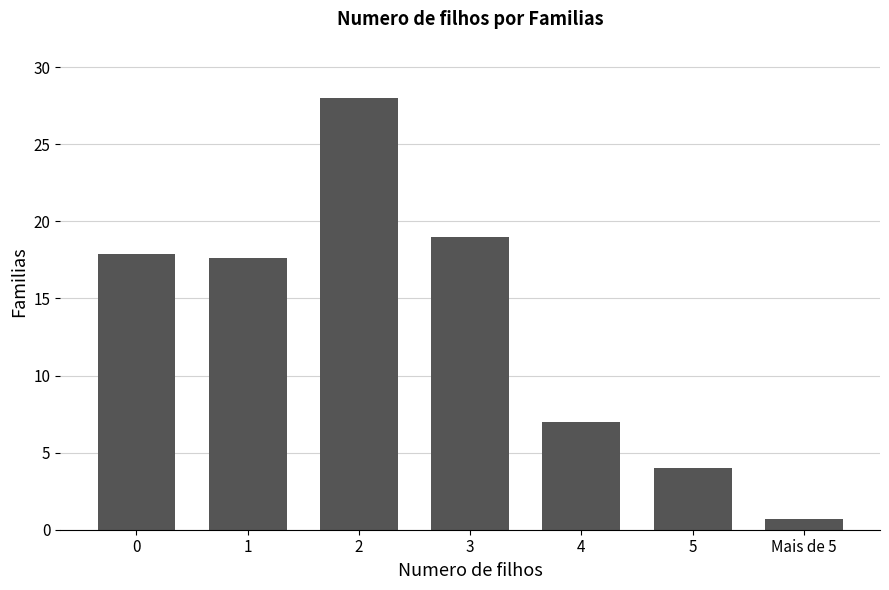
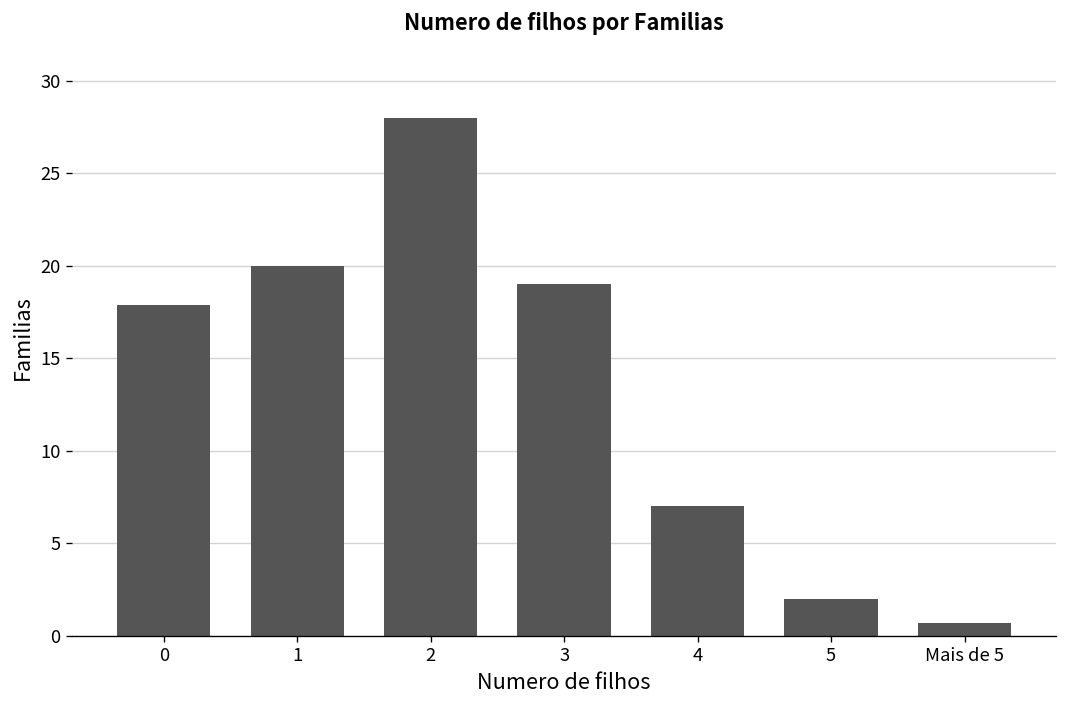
  {
    "0": 17.9,
-   "1": 17.6,
+   "1": 20.0,
    "2": 28.0,
    "3": 19.0,
    "4": 7.0,
-   "5": 4,
+   "5": 2,
    "Mais de 5": 0.7
  }
